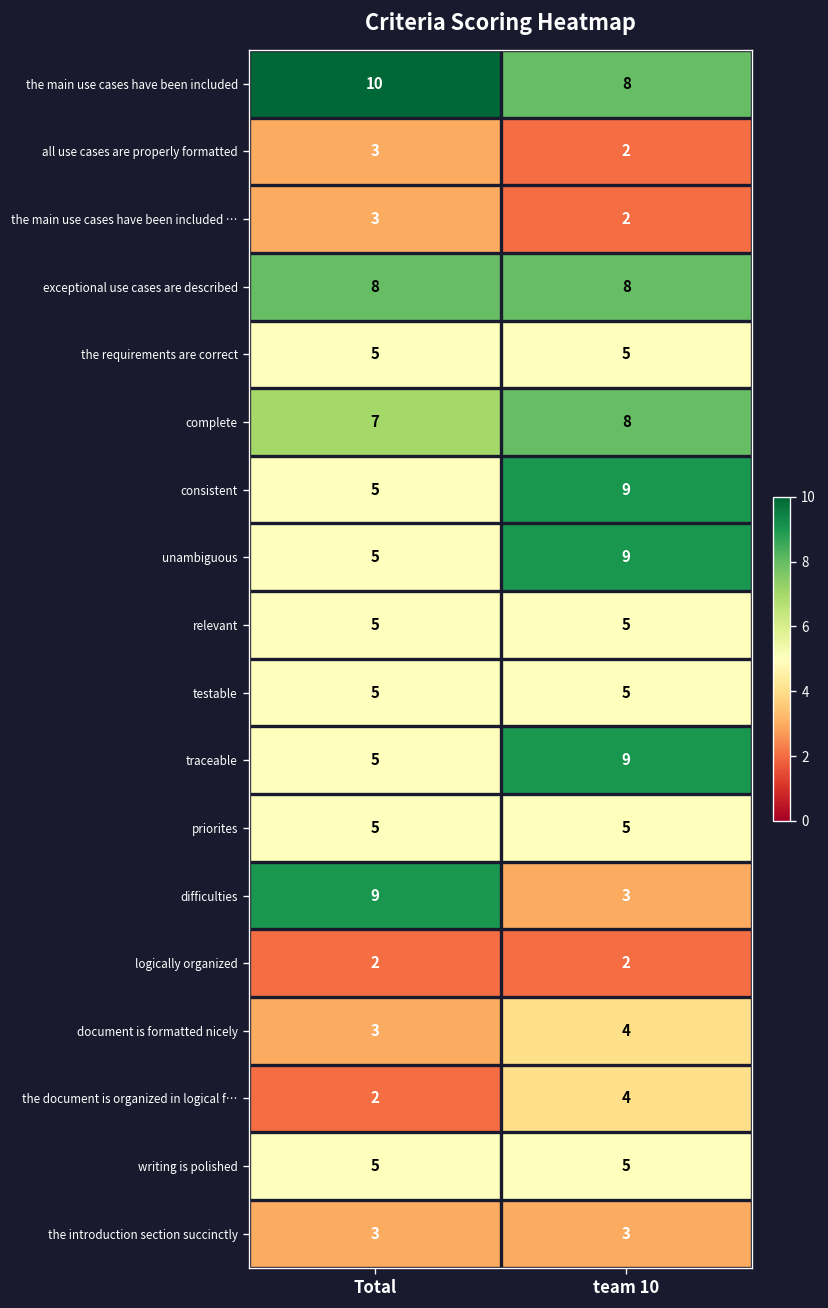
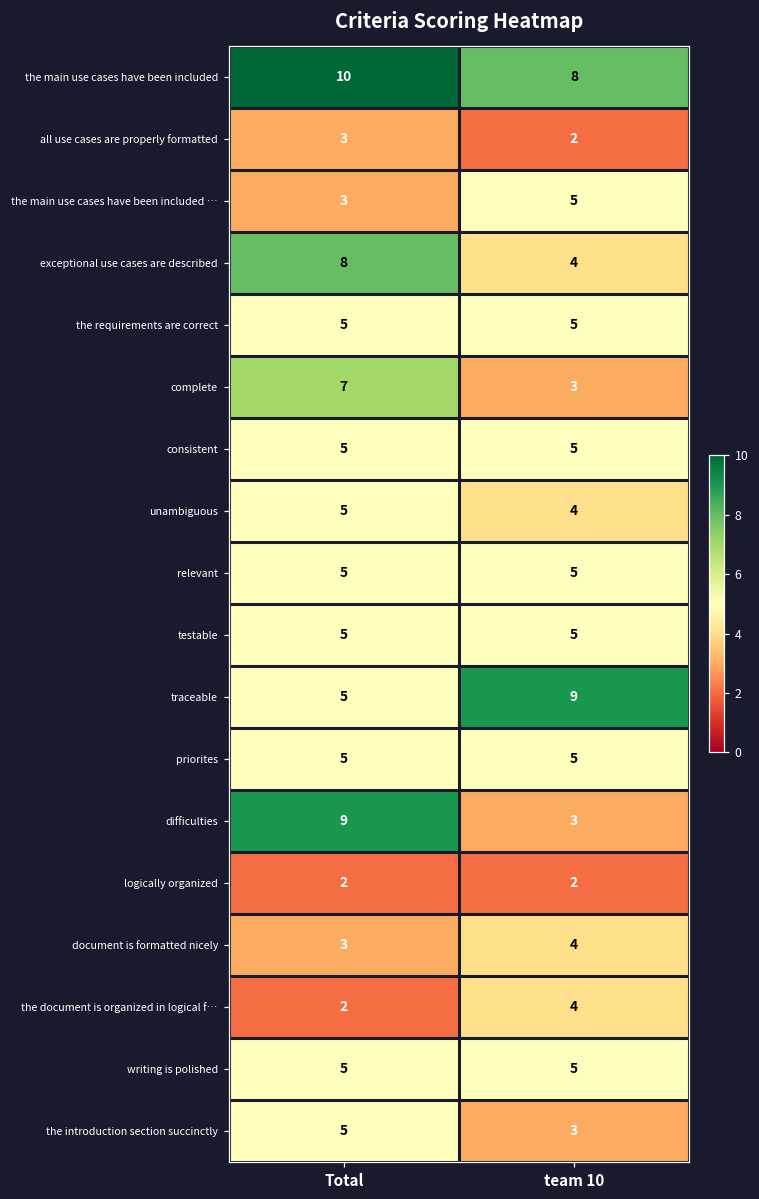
  {
    "the main use cases have been included": {
      "Total": 10,
      "team 10": 8
    },
    "all use cases are properly formatted": {
      "Total": 3,
      "team 10": 2
    },
    "the main use cases have been included …": {
      "Total": 3,
-     "team 10": 2
+     "team 10": 5
    },
    "exceptional use cases are described": {
      "Total": 8,
-     "team 10": 8
+     "team 10": 4
    },
    "the requirements are correct": {
      "Total": 5,
      "team 10": 5
    },
    "complete": {
      "Total": 7,
-     "team 10": 8
+     "team 10": 3
    },
    "consistent": {
      "Total": 5,
-     "team 10": 9
+     "team 10": 5
    },
    "unambiguous": {
      "Total": 5,
-     "team 10": 9
+     "team 10": 4
    },
    "relevant": {
      "Total": 5,
      "team 10": 5
    },
    "testable": {
      "Total": 5,
      "team 10": 5
    },
    "traceable": {
      "Total": 5,
      "team 10": 9
    },
    "priorites": {
      "Total": 5,
      "team 10": 5
    },
    "difficulties": {
      "Total": 9,
      "team 10": 3
    },
    "logically organized": {
      "Total": 2,
      "team 10": 2
    },
    "document is formatted nicely": {
      "Total": 3,
      "team 10": 4
    },
    "the document is organized in logical f…": {
      "Total": 2,
      "team 10": 4
    },
    "writing is polished": {
      "Total": 5,
      "team 10": 5
    },
    "the introduction section succinctly": {
-     "Total": 3,
+     "Total": 5,
      "team 10": 3
    }
  }
